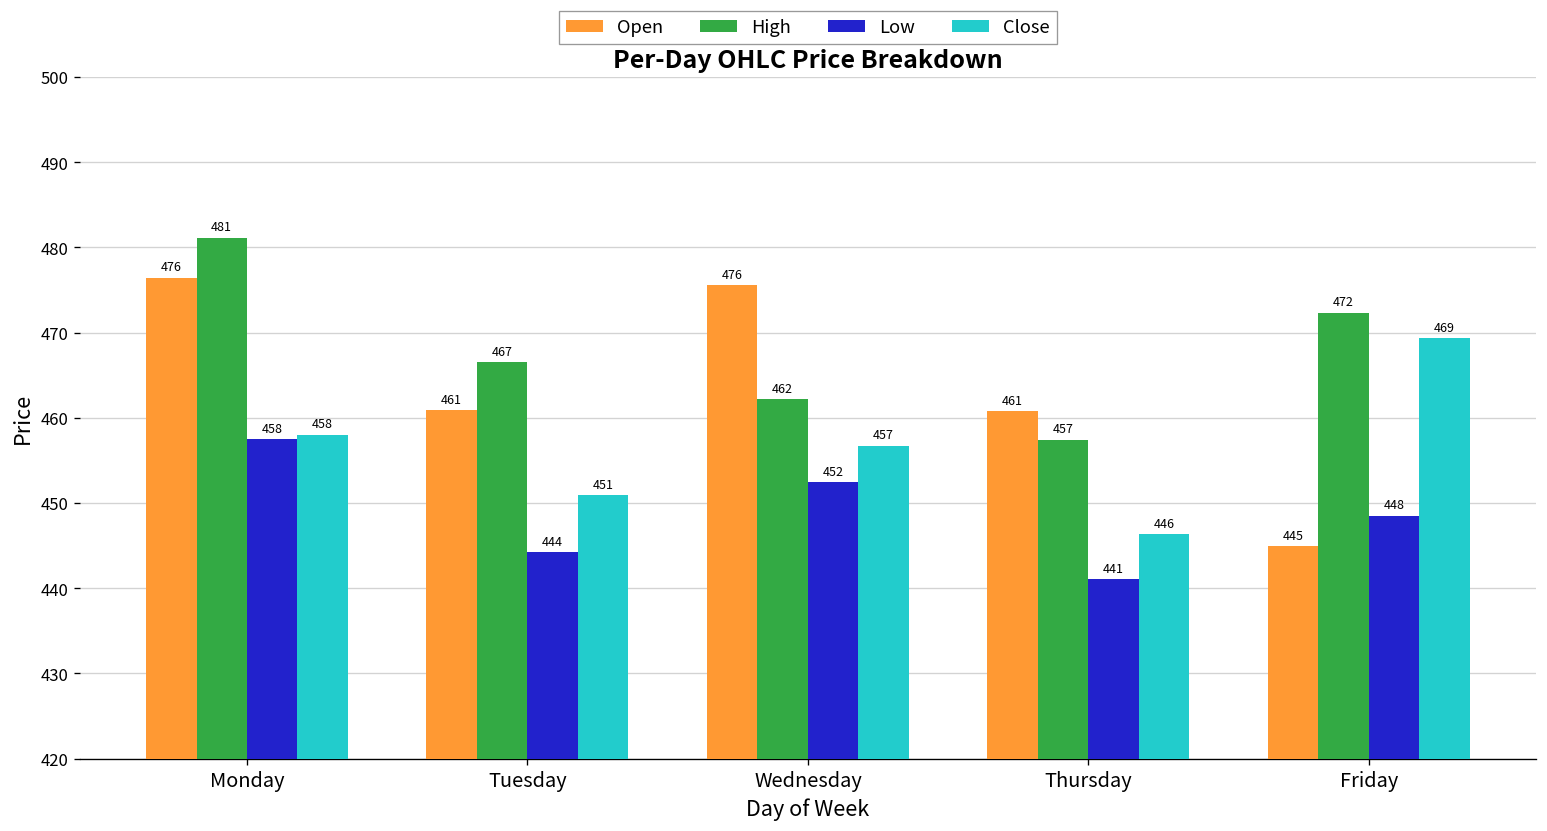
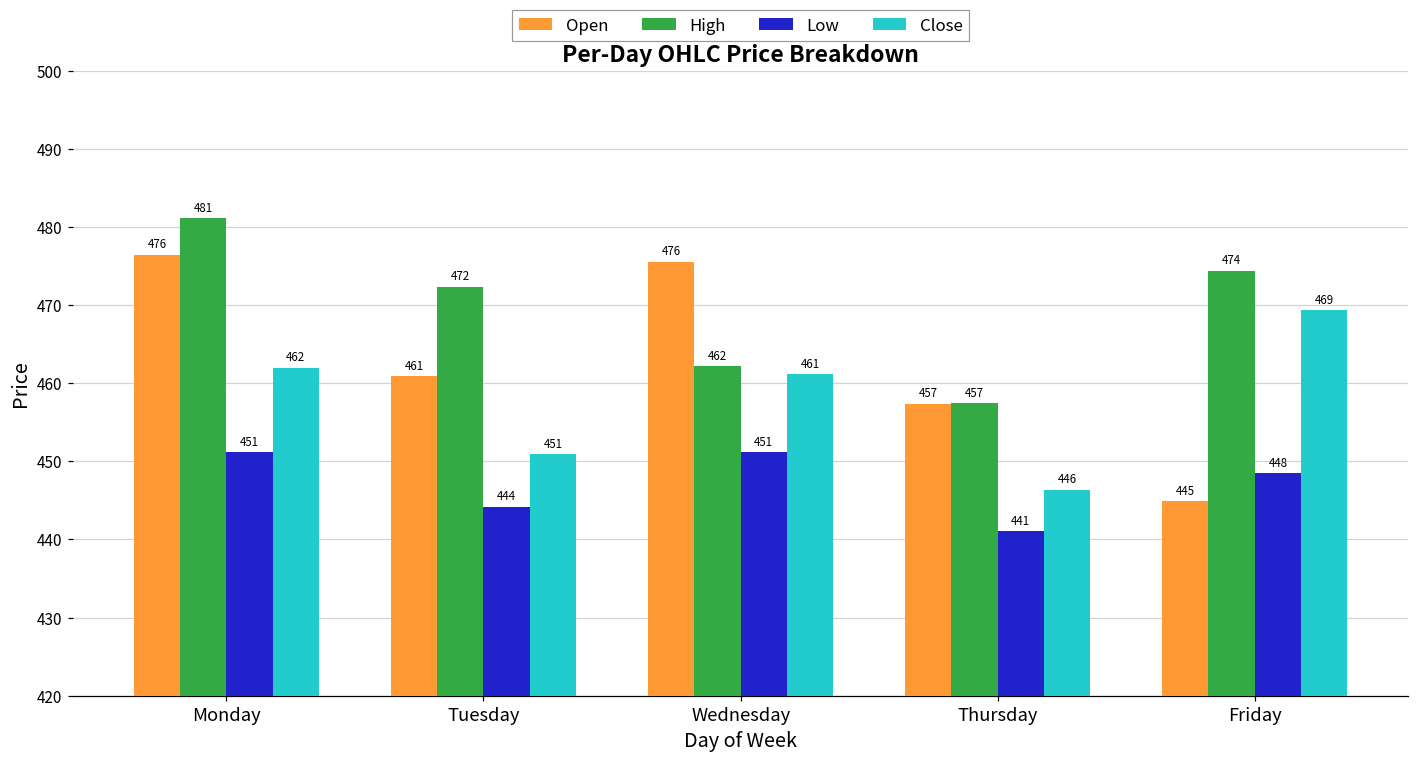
  {
    "Open": {
      "Monday": 476,
      "Tuesday": 461,
      "Wednesday": 476,
-     "Thursday": 461,
+     "Thursday": 457,
      "Friday": 445
    },
    "High": {
      "Monday": 481,
-     "Tuesday": 467,
+     "Tuesday": 472,
      "Wednesday": 462,
      "Thursday": 457,
-     "Friday": 472
+     "Friday": 474
    },
    "Low": {
-     "Monday": 458,
+     "Monday": 451,
      "Tuesday": 444,
-     "Wednesday": 452,
+     "Wednesday": 451,
      "Thursday": 441,
      "Friday": 448
    },
    "Close": {
-     "Monday": 458,
+     "Monday": 462,
      "Tuesday": 451,
-     "Wednesday": 457,
+     "Wednesday": 461,
      "Thursday": 446,
      "Friday": 469
    }
  }
